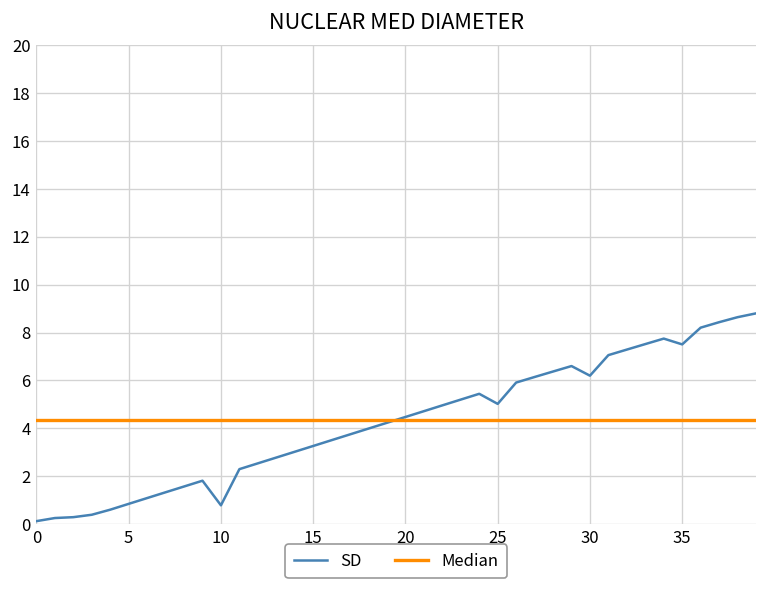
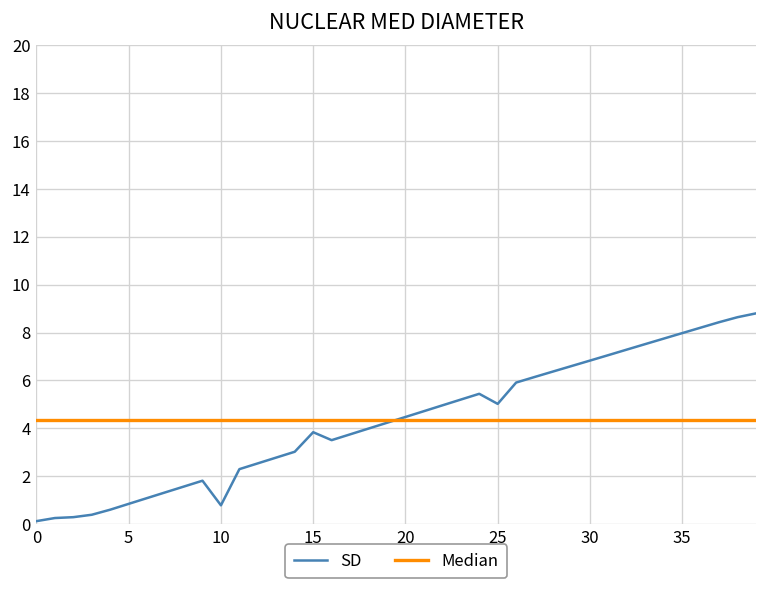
  {
    "SD": {
      "0": 0.1,
      "5": 0.8,
      "10": 0.8,
-     "15": 3.3,
+     "15": 3.8,
      "25": 5.0,
-     "30": 6.2,
-     "35": 7.5
+     "30": 6.8,
+     "35": 8.0
    },
    "Median": {
      "0": 4.4,
      "5": 4.4,
      "10": 4.4,
      "15": 4.4,
      "25": 4.4,
      "30": 4.4,
      "35": 4.4
    }
  }
